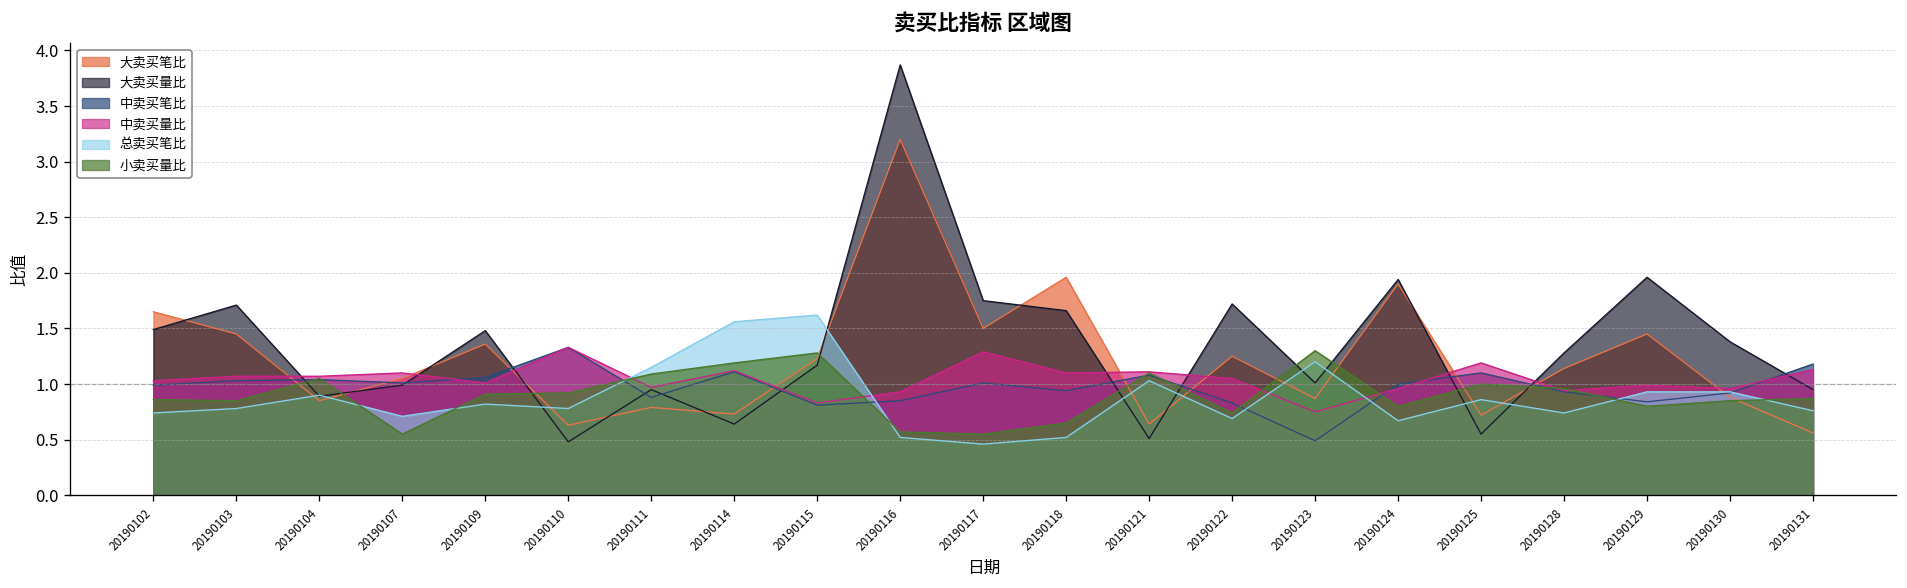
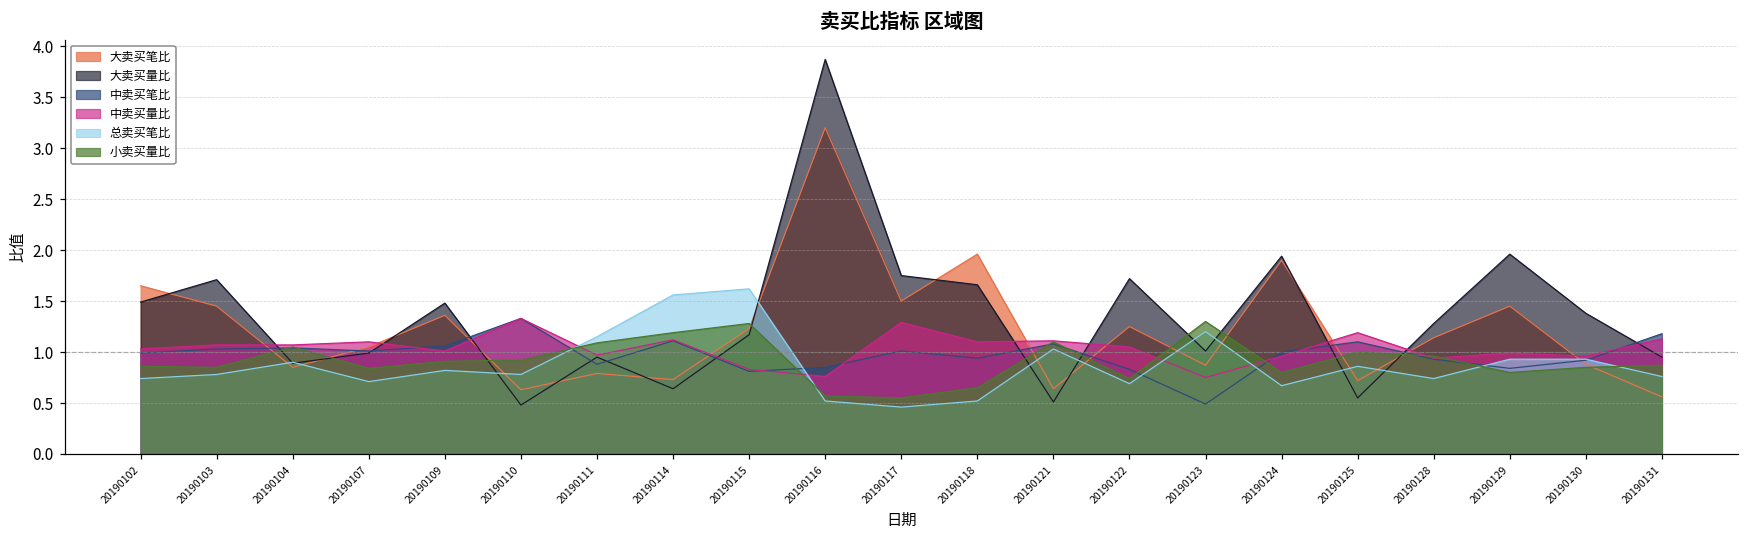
  {
    "大卖买笔比": {
      "20190102": 1.7,
      "20190103": 1.5,
      "20190104": 0.9,
      "20190107": 1.1,
      "20190109": 1.4,
      "20190110": 0.6,
      "20190111": 0.8,
      "20190114": 0.7,
      "20190115": 1.2,
      "20190116": 3.2,
      "20190117": 1.5,
      "20190118": 2.0,
      "20190121": 0.6,
      "20190122": 1.3,
      "20190123": 0.9,
      "20190124": 1.9,
      "20190125": 0.7,
      "20190128": 1.1,
      "20190129": 1.5,
      "20190130": 0.9,
      "20190131": 0.6
    },
    "大卖买量比": {
      "20190102": 1.5,
      "20190103": 1.7,
      "20190109": 1.5,
      "20190110": 0.5,
      "20190114": 0.6,
      "20190115": 1.2,
      "20190116": 3.9,
      "20190117": 1.8,
      "20190118": 1.7,
      "20190121": 0.5,
      "20190122": 1.7,
      "20190123": 1.0,
      "20190124": 1.9,
      "20190125": 0.6,
      "20190128": 1.3,
      "20190129": 2.0,
      "20190130": 1.4,
      "20190131": 1.0
    },
    "中卖买笔比": {
      "20190102": 1.0,
      "20190103": 1.0,
      "20190109": 1.1,
      "20190111": 0.9,
      "20190116": 0.9,
      "20190117": 1.0,
      "20190118": 0.9,
      "20190122": 0.8,
      "20190123": 0.5,
      "20190124": 1.0,
      "20190125": 1.1,
      "20190129": 0.8,
      "20190131": 1.2
    },
    "中卖买量比": {
      "20190102": 1.0,
      "20190103": 1.1,
      "20190107": 1.1,
      "20190109": 1.0,
-     "20190116": 0.9,
+     "20190116": 0.8,
      "20190117": 1.3,
      "20190118": 1.1,
      "20190122": 1.1,
      "20190123": 0.8,
      "20190124": 1.0,
      "20190125": 1.2,
      "20190129": 1.0,
      "20190130": 1.0,
      "20190131": 1.1
    },
    "总卖买笔比": {
      "20190102": 0.7,
      "20190103": 0.8,
      "20190107": 0.7,
      "20190109": 0.8,
      "20190110": 0.8,
      "20190111": 1.2,
      "20190114": 1.6,
      "20190115": 1.6,
      "20190116": 0.5,
      "20190117": 0.5,
      "20190118": 0.5,
      "20190121": 1.0,
      "20190122": 0.7,
      "20190123": 1.2,
      "20190124": 0.7,
      "20190125": 0.9,
      "20190128": 0.7,
      "20190129": 0.9,
      "20190131": 0.8
    },
    "小卖买量比": {
      "20190102": 0.9,
      "20190103": 0.9,
-     "20190107": 0.6,
+     "20190107": 0.8,
      "20190109": 0.9,
      "20190110": 0.9,
      "20190111": 1.1,
      "20190114": 1.2,
      "20190115": 1.3,
      "20190116": 0.6,
      "20190117": 0.6,
      "20190118": 0.7,
      "20190122": 0.7,
      "20190123": 1.3,
      "20190124": 0.8,
      "20190125": 1.0,
      "20190129": 0.8,
      "20190130": 0.9,
      "20190131": 0.9
    }
  }
